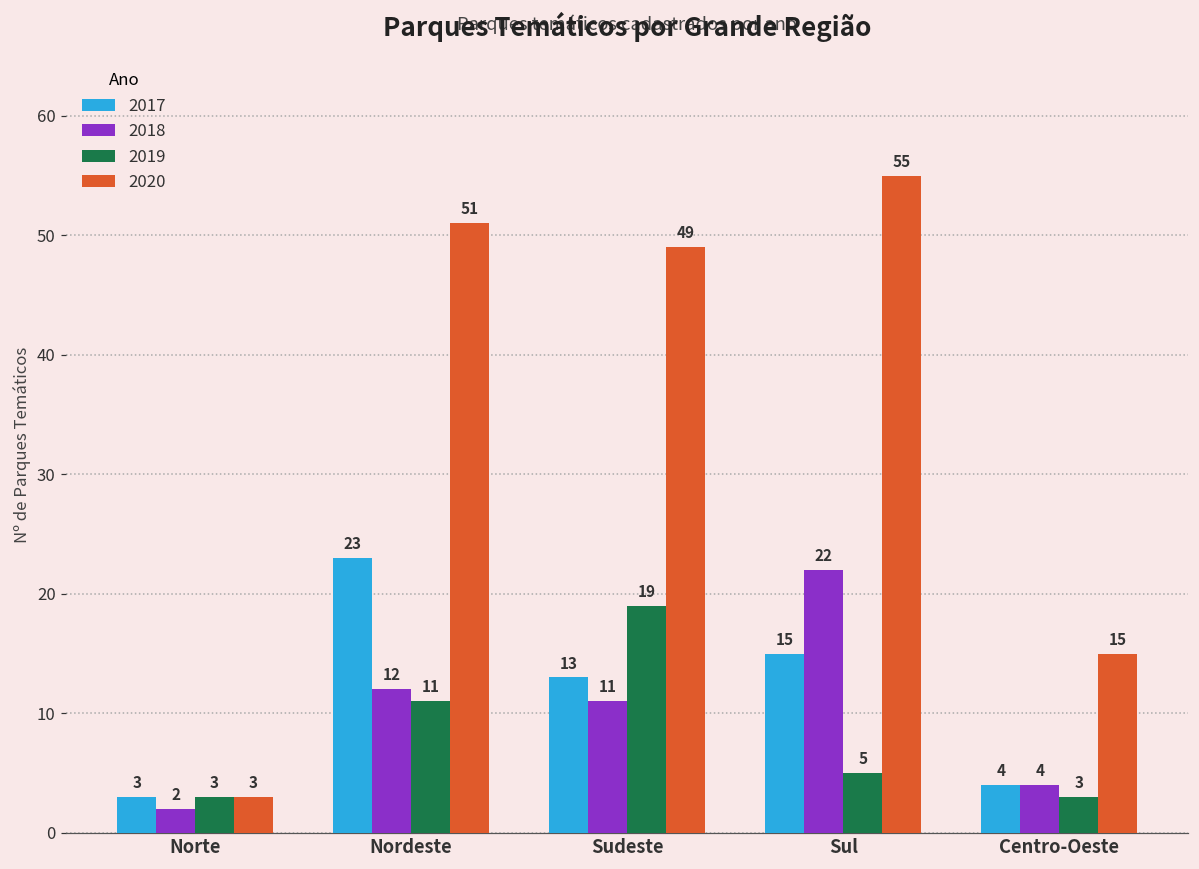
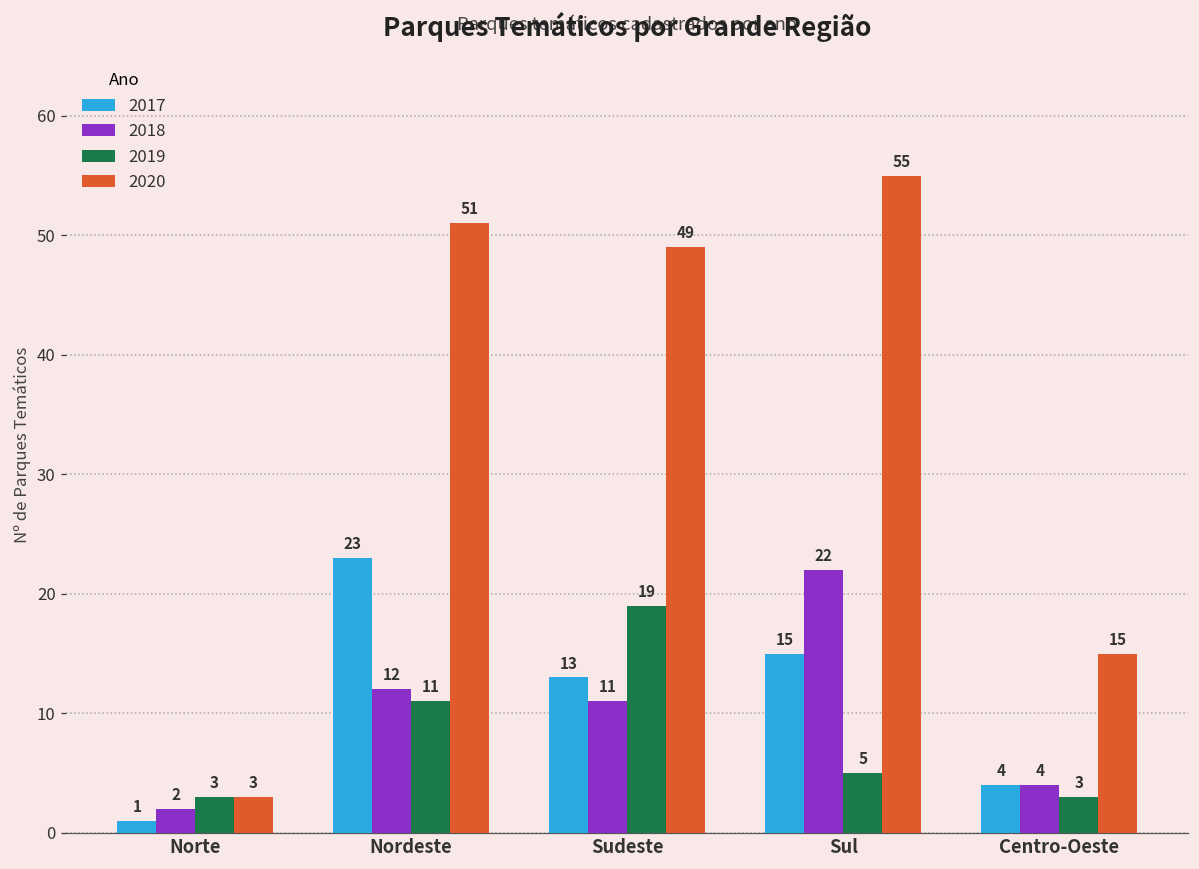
  {
    "2017": {
-     "Norte": 3,
+     "Norte": 1,
      "Nordeste": 23,
      "Sudeste": 13,
      "Sul": 15,
      "Centro-Oeste": 4
    },
    "2018": {
      "Norte": 2,
      "Nordeste": 12,
      "Sudeste": 11,
      "Sul": 22,
      "Centro-Oeste": 4
    },
    "2019": {
      "Norte": 3,
      "Nordeste": 11,
      "Sudeste": 19,
      "Sul": 5,
      "Centro-Oeste": 3
    },
    "2020": {
      "Norte": 3,
      "Nordeste": 51,
      "Sudeste": 49,
      "Sul": 55,
      "Centro-Oeste": 15
    }
  }
